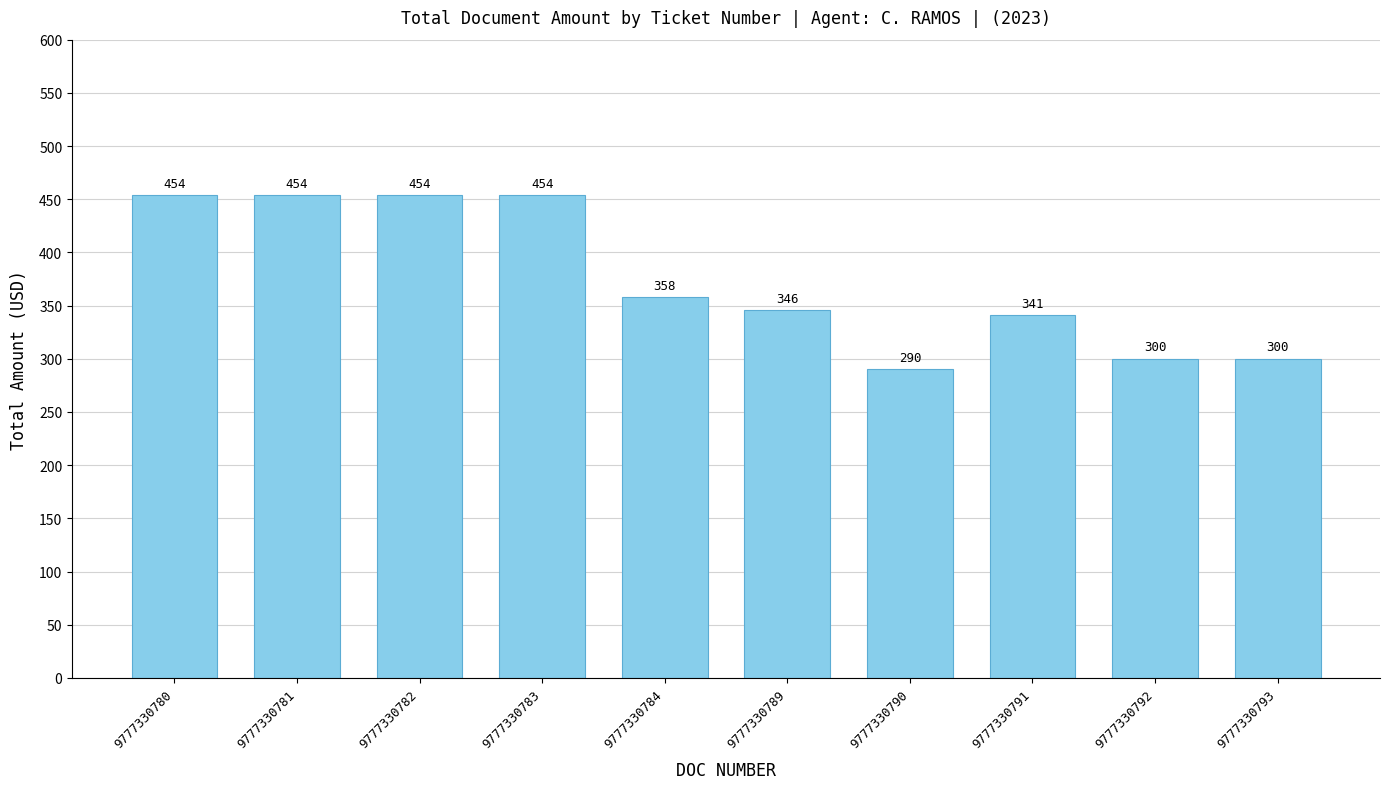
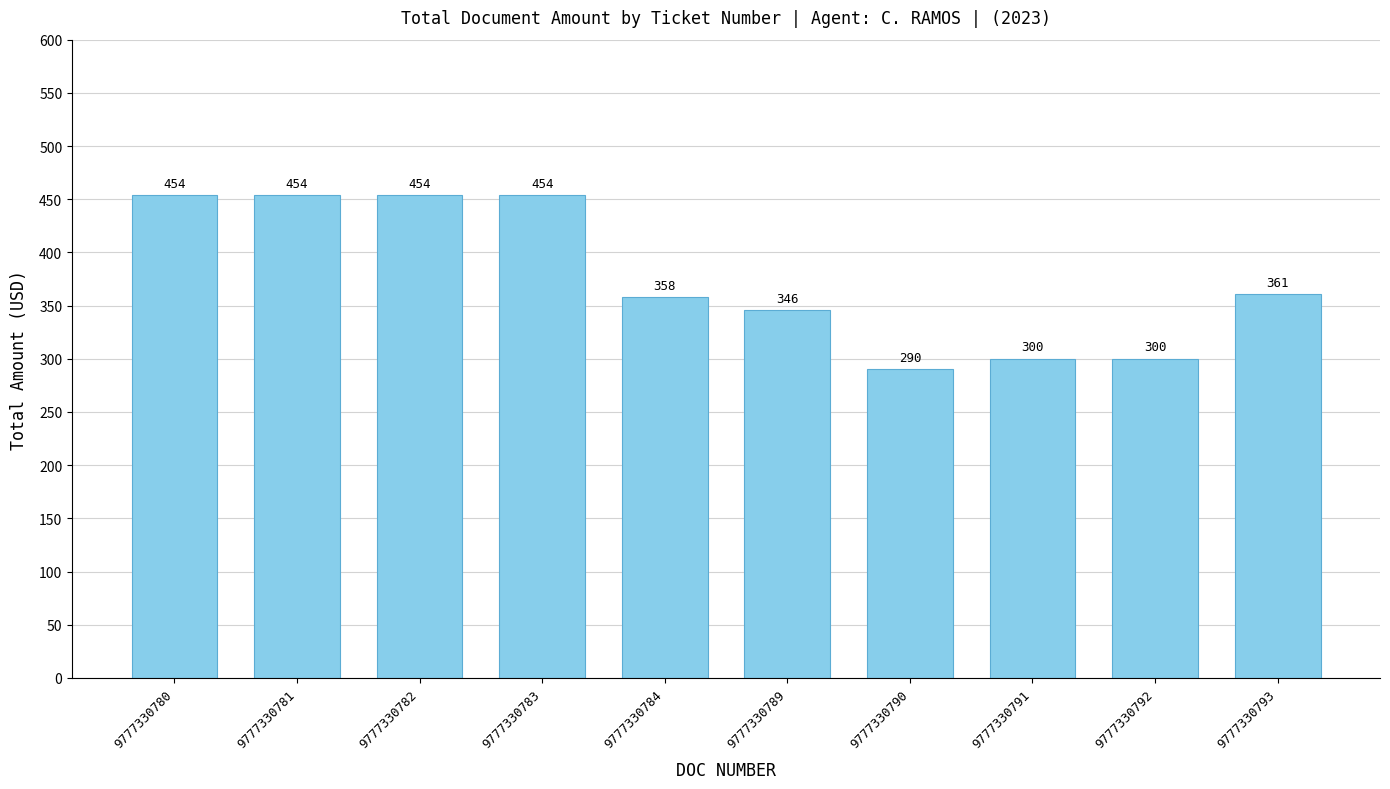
  {
    "9777330780": 454,
    "9777330781": 454,
    "9777330782": 454,
    "9777330783": 454,
    "9777330784": 358,
    "9777330789": 346,
    "9777330790": 290,
-   "9777330791": 341,
+   "9777330791": 300,
    "9777330792": 300,
-   "9777330793": 300
+   "9777330793": 361
  }
